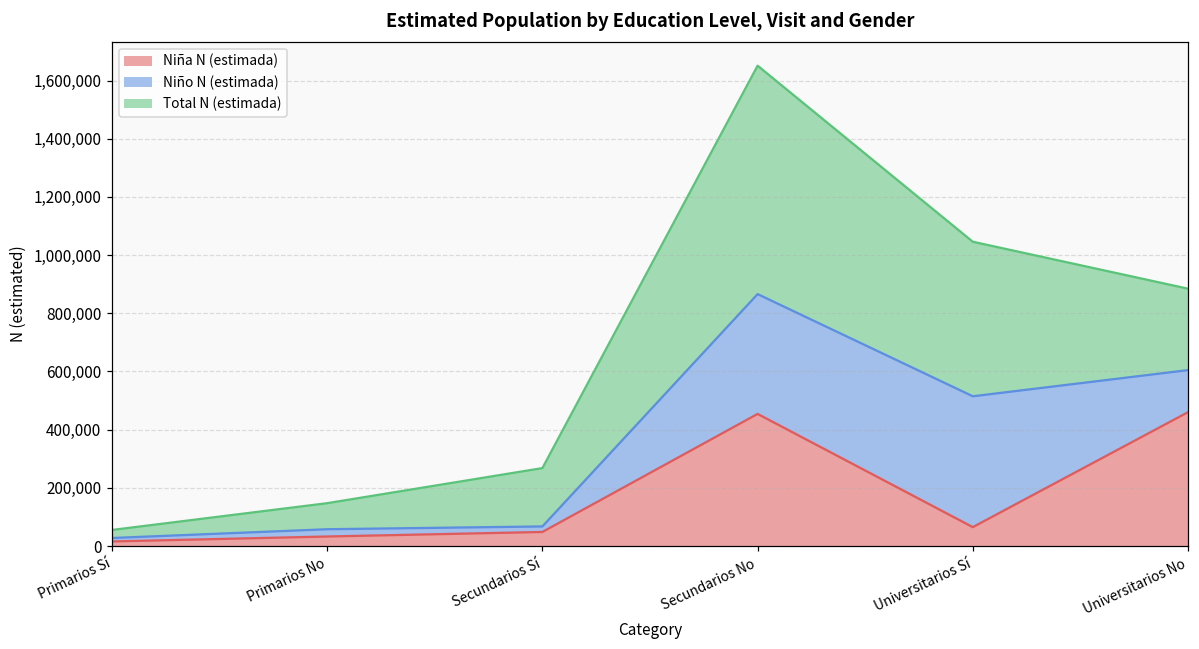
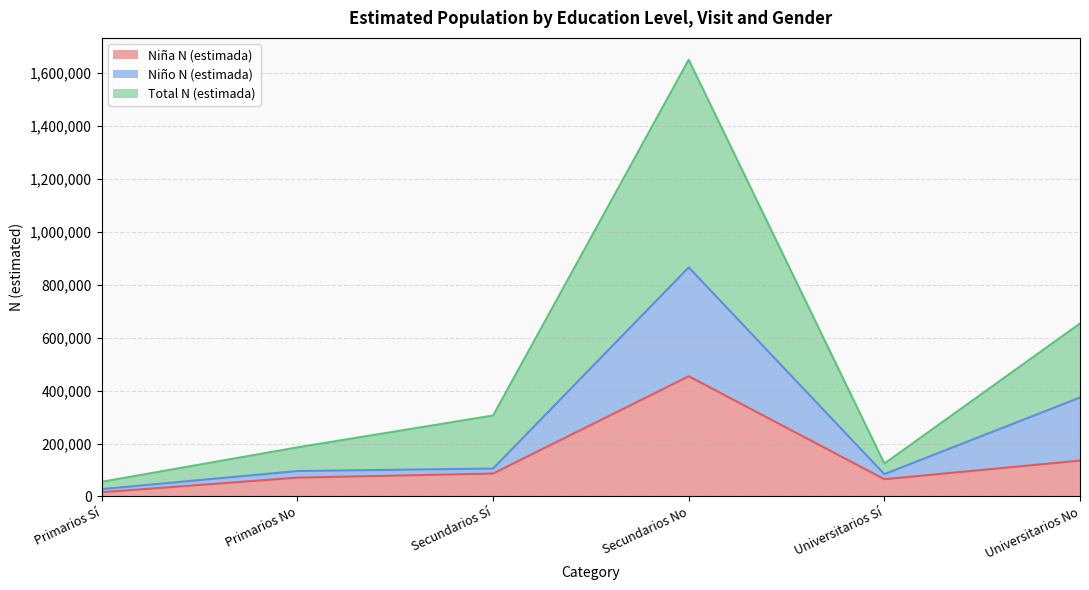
  {
    "Niña N (estimada)": {
      "Primarios Sí": "20,000",
-     "Primarios No": "30,000",
-     "Secundarios Sí": "50,000",
+     "Primarios No": "70,000",
+     "Secundarios Sí": "90,000",
      "Secundarios No": "450,000",
      "Universitarios Sí": "70,000",
-     "Universitarios No": "460,000"
+     "Universitarios No": "140,000"
    },
    "Niño N (estimada)": {
      "Primarios Sí": "10,000",
      "Primarios No": "20,000",
      "Secundarios Sí": "20,000",
      "Secundarios No": "410,000",
-     "Universitarios Sí": "450,000",
-     "Universitarios No": "140,000"
+     "Universitarios Sí": "20,000",
+     "Universitarios No": "240,000"
    },
    "Total N (estimada)": {
      "Primarios Sí": "30,000",
      "Primarios No": "90,000",
      "Secundarios Sí": "200,000",
      "Secundarios No": "790,000",
-     "Universitarios Sí": "530,000",
+     "Universitarios Sí": "40,000",
      "Universitarios No": "280,000"
    }
  }
